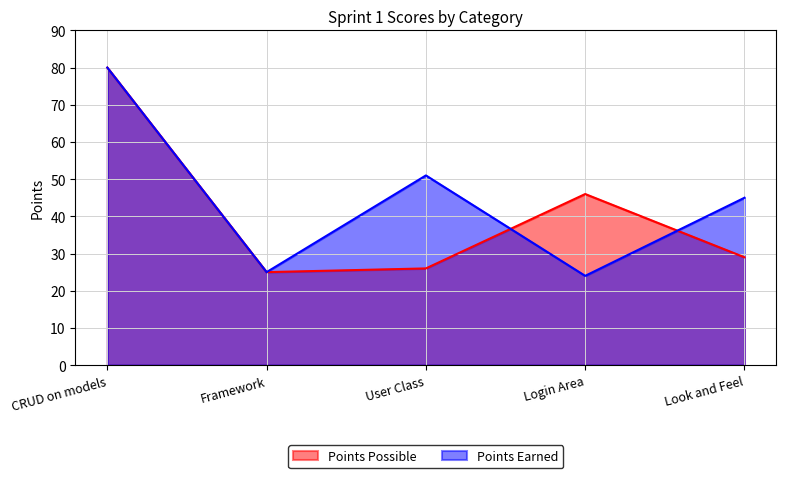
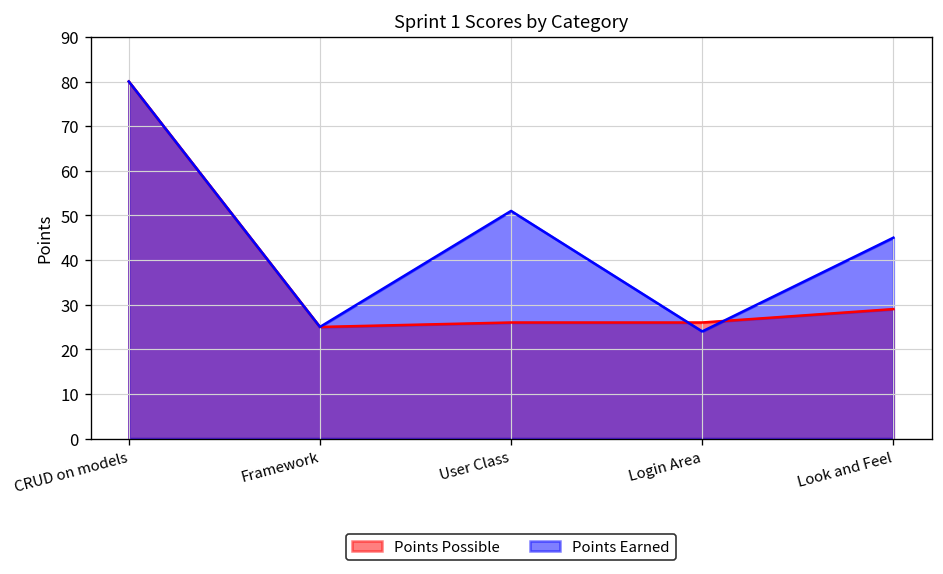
  {
    "Points Possible": {
      "User Class": 26,
-     "Login Area": 46,
+     "Login Area": 26,
      "Look and Feel": 29
    },
    "Points Earned": {
      "User Class": 51,
      "Login Area": 24,
      "Look and Feel": 45
    }
  }
